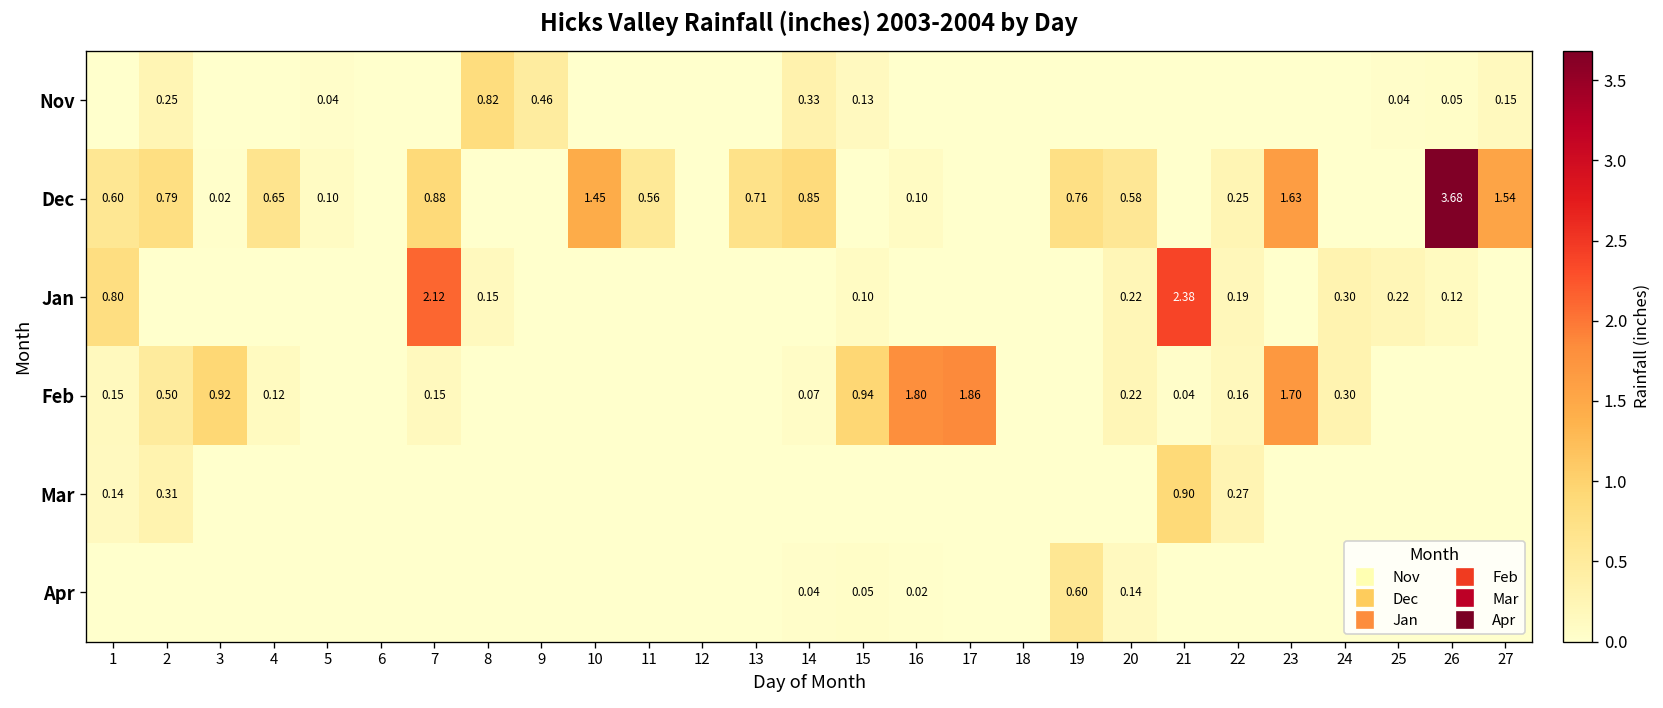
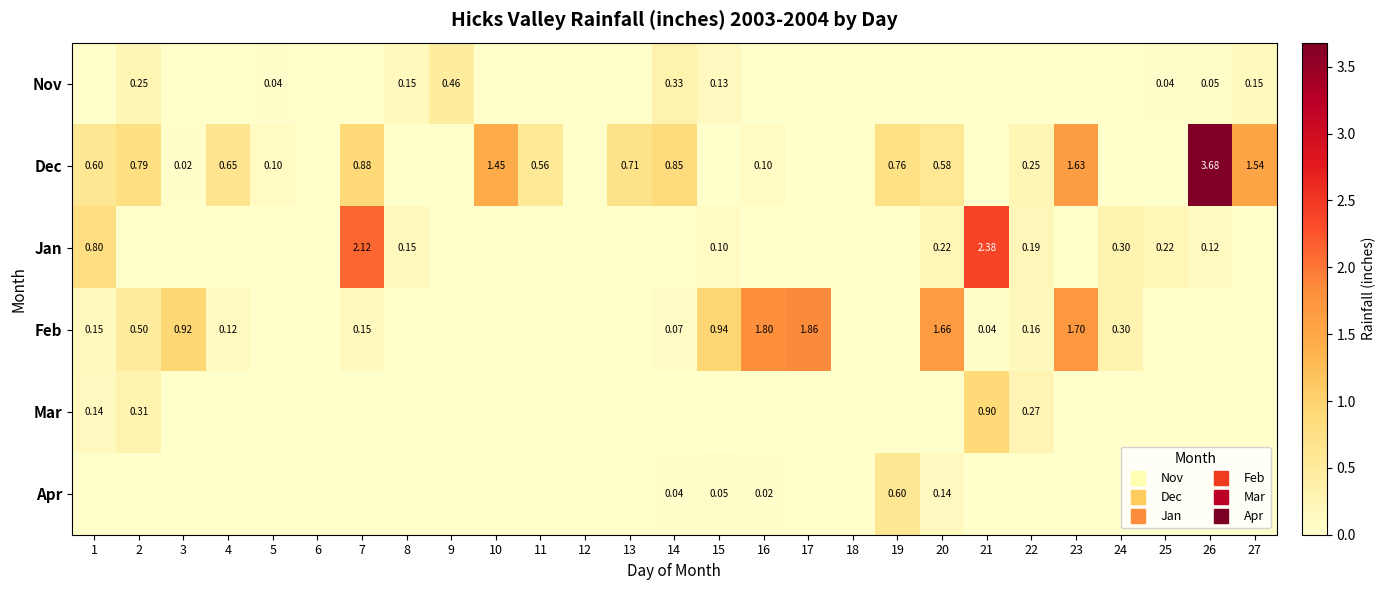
  {
    "Nov": {
      "2": 0.25,
      "5": 0.04,
-     "8": 0.82,
+     "8": 0.15,
      "9": 0.46,
      "14": 0.33,
      "15": 0.13,
      "25": 0.04,
      "26": 0.05,
      "27": 0.15
    },
    "Dec": {
      "1": 0.60,
      "2": 0.79,
      "3": 0.02,
      "4": 0.65,
      "5": 0.10,
      "7": 0.88,
      "10": 1.45,
      "11": 0.56,
      "13": 0.71,
      "14": 0.85,
      "16": 0.10,
      "19": 0.76,
      "20": 0.58,
      "22": 0.25,
      "23": 1.63,
      "26": 3.68,
      "27": 1.54
    },
    "Jan": {
      "1": 0.80,
      "7": 2.12,
      "8": 0.15,
      "15": 0.10,
      "20": 0.22,
      "21": 2.38,
      "22": 0.19,
      "24": 0.30,
      "25": 0.22,
      "26": 0.12
    },
    "Feb": {
      "1": 0.15,
      "2": 0.50,
      "3": 0.92,
      "4": 0.12,
      "7": 0.15,
      "14": 0.07,
      "15": 0.94,
      "16": 1.80,
      "17": 1.86,
-     "20": 0.22,
+     "20": 1.66,
      "21": 0.04,
      "22": 0.16,
      "23": 1.70,
      "24": 0.30
    },
    "Mar": {
      "1": 0.14,
      "2": 0.31,
      "21": 0.90,
      "22": 0.27
    },
    "Apr": {
      "14": 0.04,
      "15": 0.05,
      "16": 0.02,
      "19": 0.60,
      "20": 0.14
    }
  }
